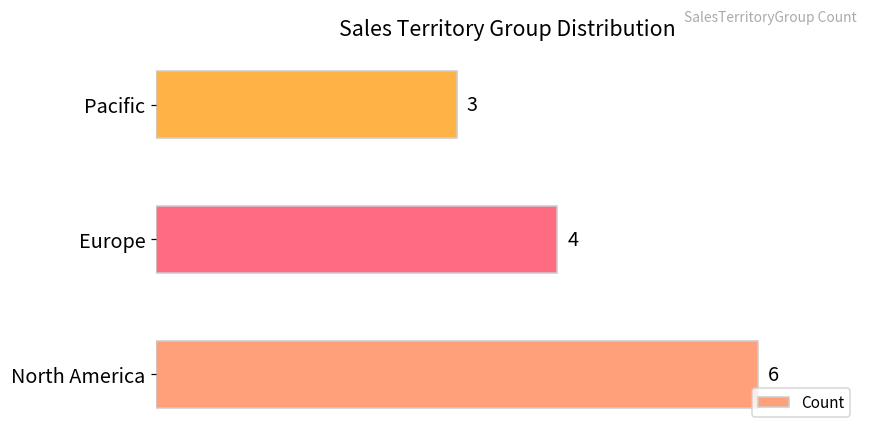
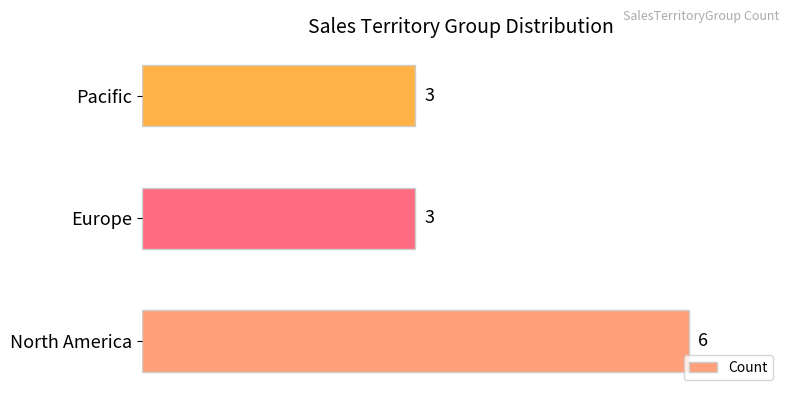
  {
    "Pacific": 3,
-   "Europe": 4,
+   "Europe": 3,
    "North America": 6
  }
